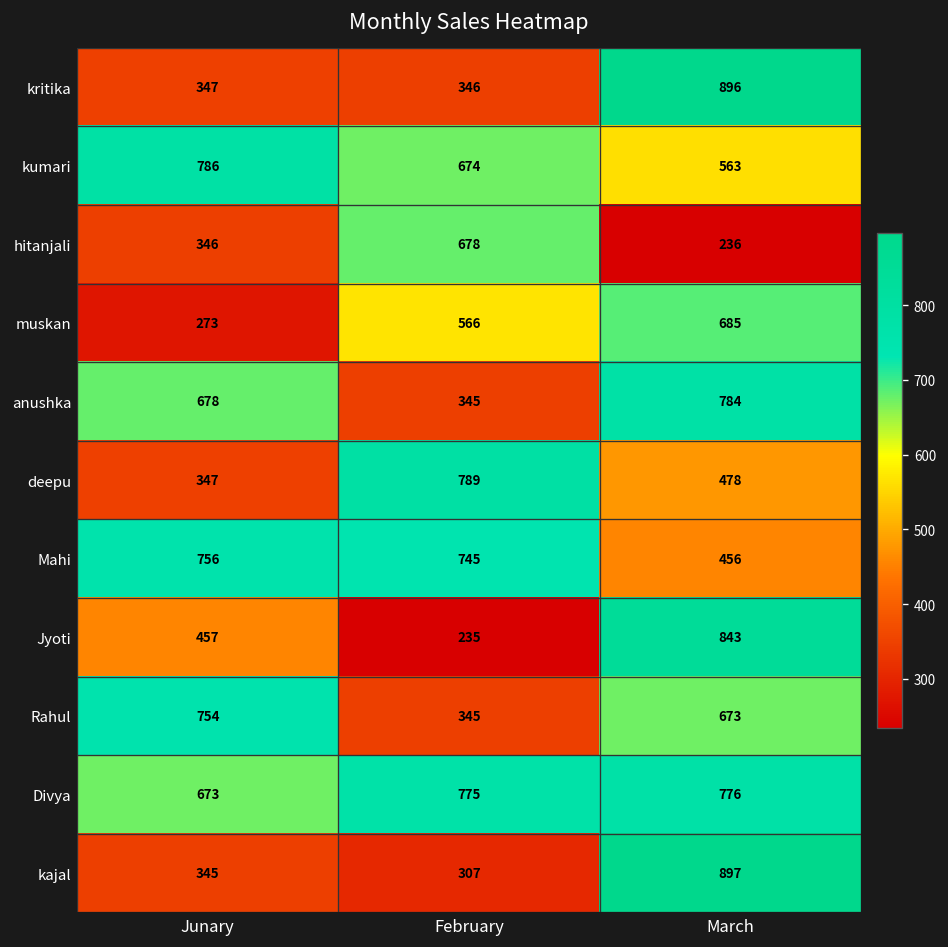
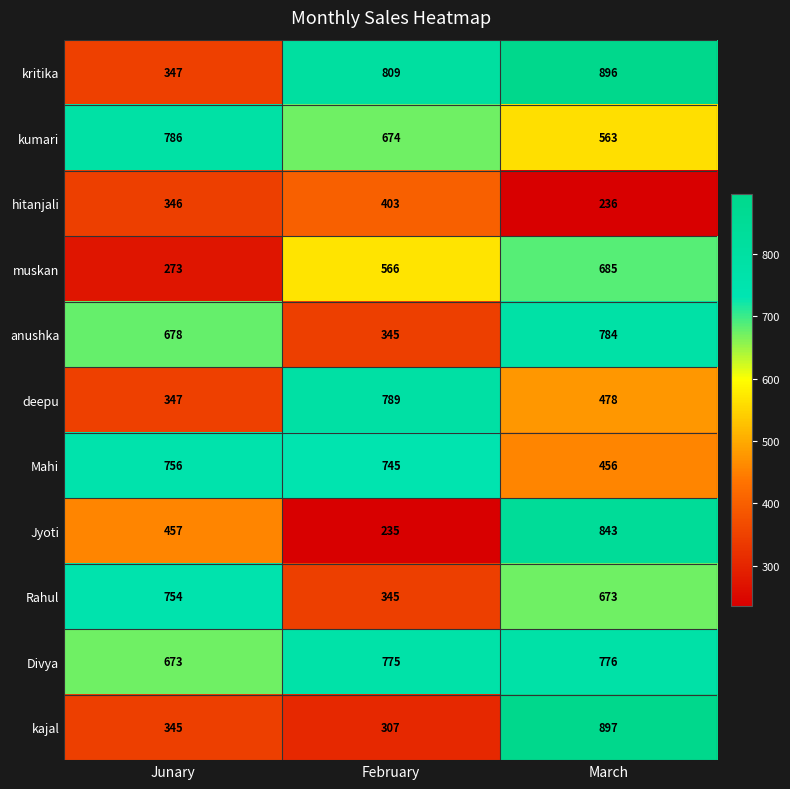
  {
    "kritika": {
      "Junary": 347,
-     "February": 346,
+     "February": 809,
      "March": 896
    },
    "kumari": {
      "Junary": 786,
      "February": 674,
      "March": 563
    },
    "hitanjali": {
      "Junary": 346,
-     "February": 678,
+     "February": 403,
      "March": 236
    },
    "muskan": {
      "Junary": 273,
      "February": 566,
      "March": 685
    },
    "anushka": {
      "Junary": 678,
      "February": 345,
      "March": 784
    },
    "deepu": {
      "Junary": 347,
      "February": 789,
      "March": 478
    },
    "Mahi": {
      "Junary": 756,
      "February": 745,
      "March": 456
    },
    "Jyoti": {
      "Junary": 457,
      "February": 235,
      "March": 843
    },
    "Rahul": {
      "Junary": 754,
      "February": 345,
      "March": 673
    },
    "Divya": {
      "Junary": 673,
      "February": 775,
      "March": 776
    },
    "kajal": {
      "Junary": 345,
      "February": 307,
      "March": 897
    }
  }
